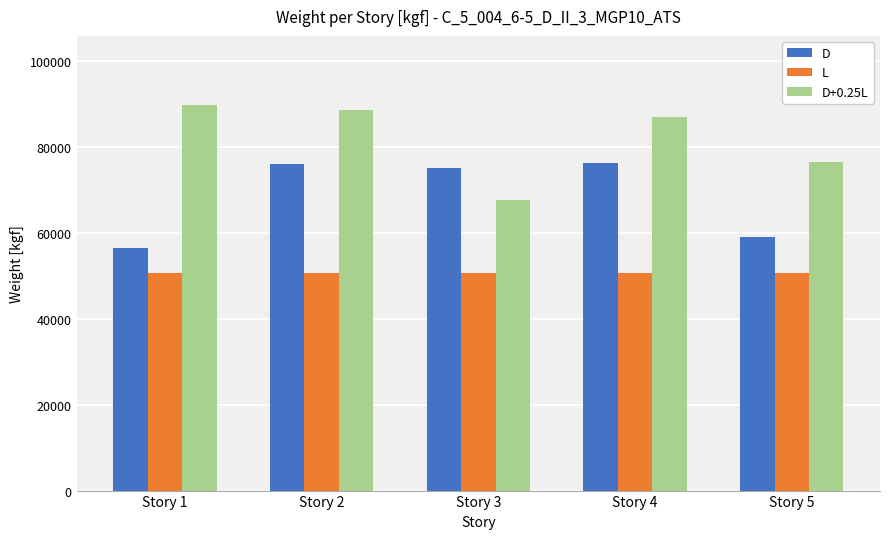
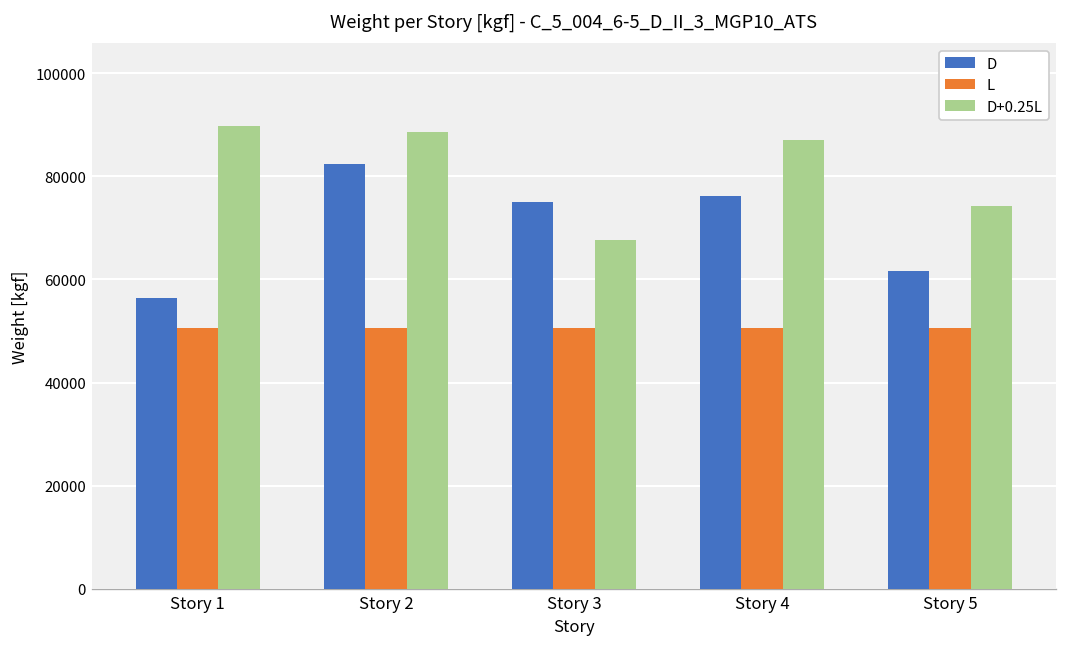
  {
    "D": {
      "Story 1": 56000,
-     "Story 2": 76000,
+     "Story 2": 82000,
      "Story 3": 75000,
      "Story 4": 76000,
-     "Story 5": 59000
+     "Story 5": 62000
    },
    "L": {
      "Story 1": 51000,
      "Story 2": 51000,
      "Story 3": 51000,
      "Story 4": 51000,
      "Story 5": 51000
    },
    "D+0.25L": {
      "Story 1": 90000,
      "Story 2": 89000,
      "Story 3": 68000,
      "Story 4": 87000,
-     "Story 5": 77000
+     "Story 5": 74000
    }
  }
